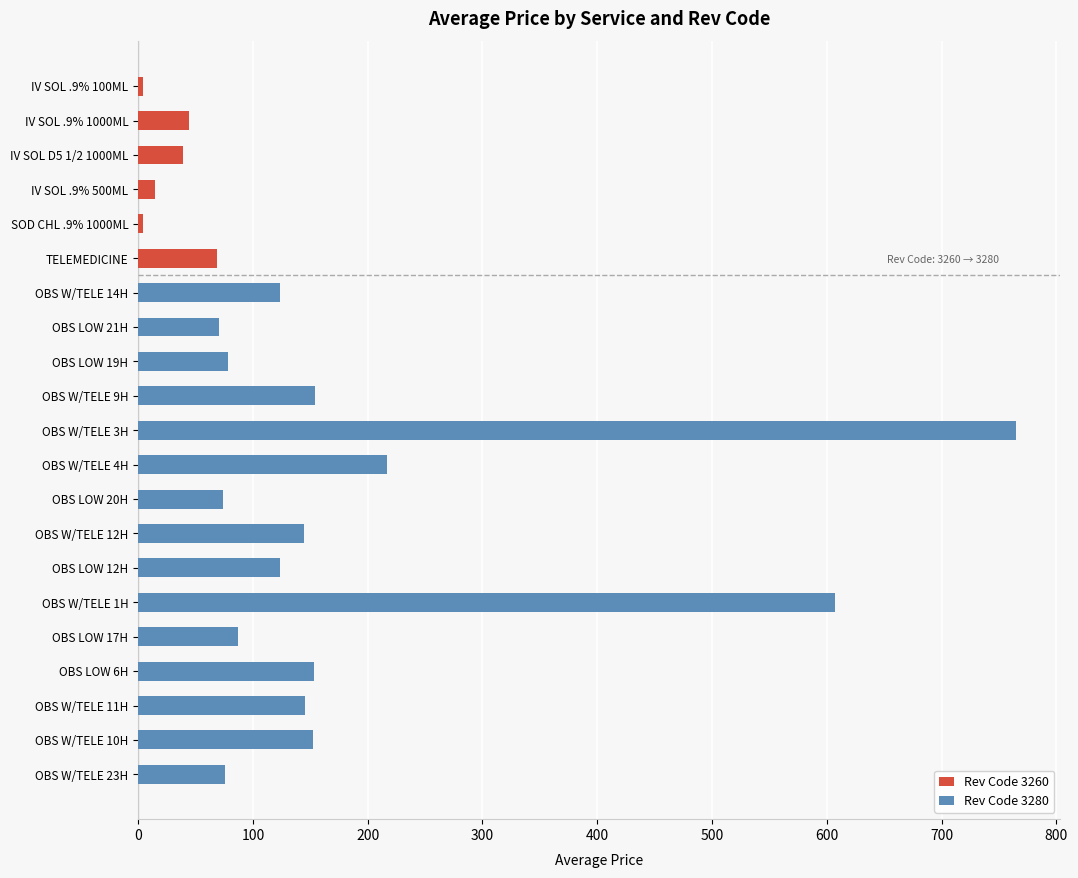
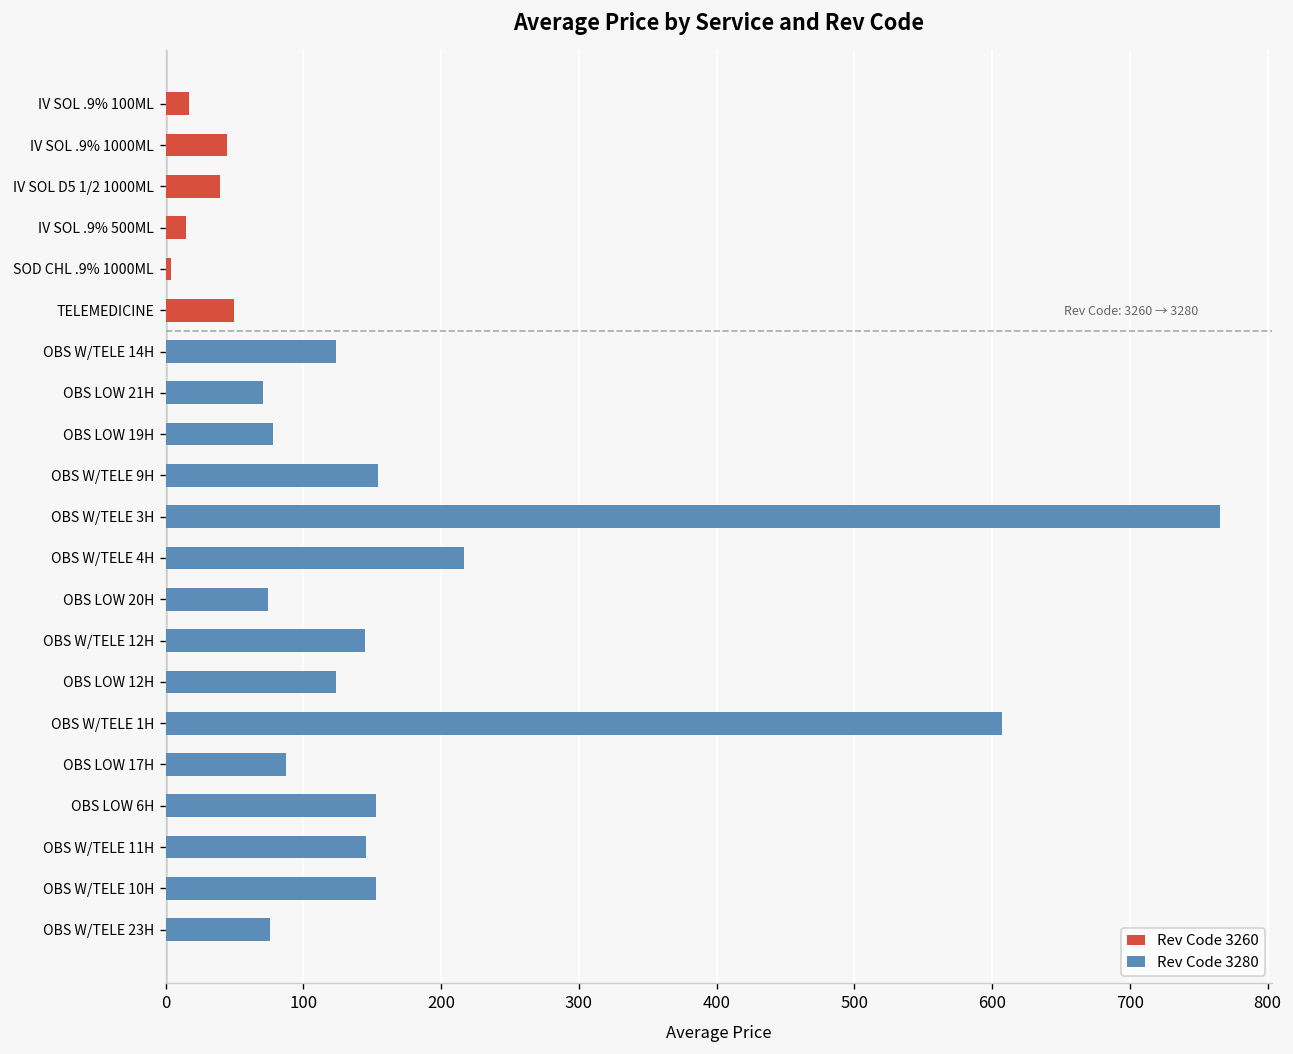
  {
    "Rev Code 3260": {
-     "IV SOL .9% 100ML": 5,
+     "IV SOL .9% 100ML": 17,
      "IV SOL .9% 1000ML": 44,
      "IV SOL D5 1/2 1000ML": 39,
      "IV SOL .9% 500ML": 15,
      "SOD CHL .9% 1000ML": 4,
-     "TELEMEDICINE": 69
+     "TELEMEDICINE": 50
    },
    "Rev Code 3280": {
      "OBS W/TELE 14H": 124,
      "OBS LOW 21H": 70,
      "OBS LOW 19H": 78,
      "OBS W/TELE 9H": 154,
      "OBS W/TELE 3H": 765,
      "OBS W/TELE 4H": 217,
      "OBS LOW 20H": 74,
      "OBS W/TELE 12H": 145,
      "OBS LOW 12H": 123,
      "OBS W/TELE 1H": 607,
      "OBS LOW 17H": 87,
      "OBS LOW 6H": 153,
      "OBS W/TELE 11H": 145,
      "OBS W/TELE 10H": 153,
      "OBS W/TELE 23H": 75
    }
  }
